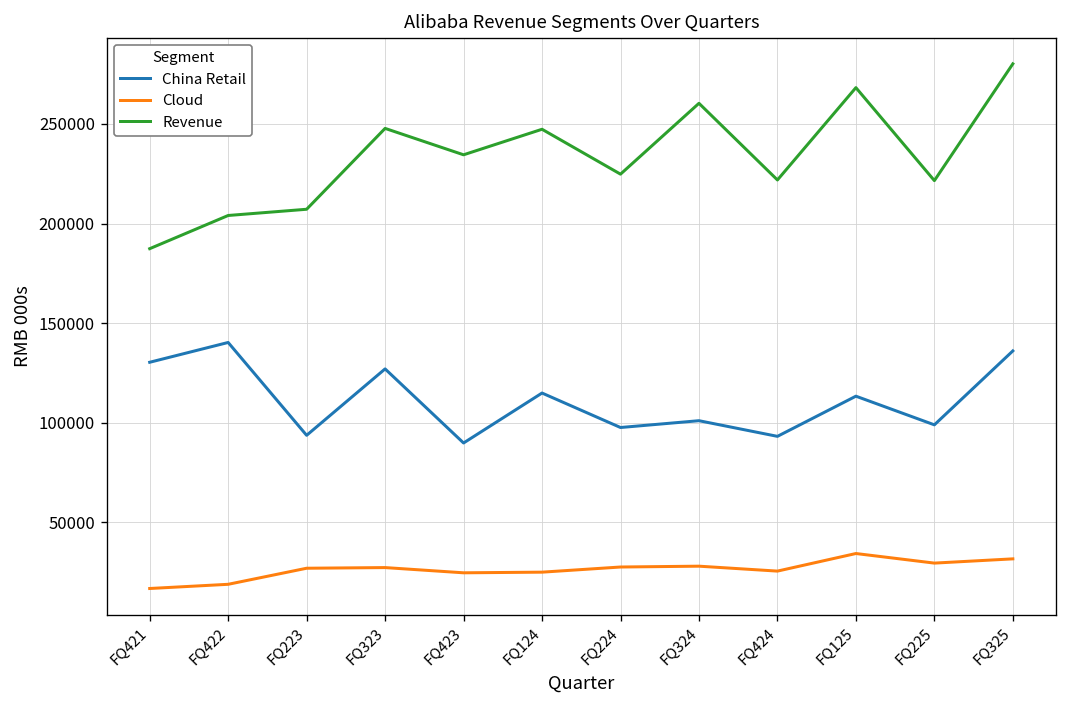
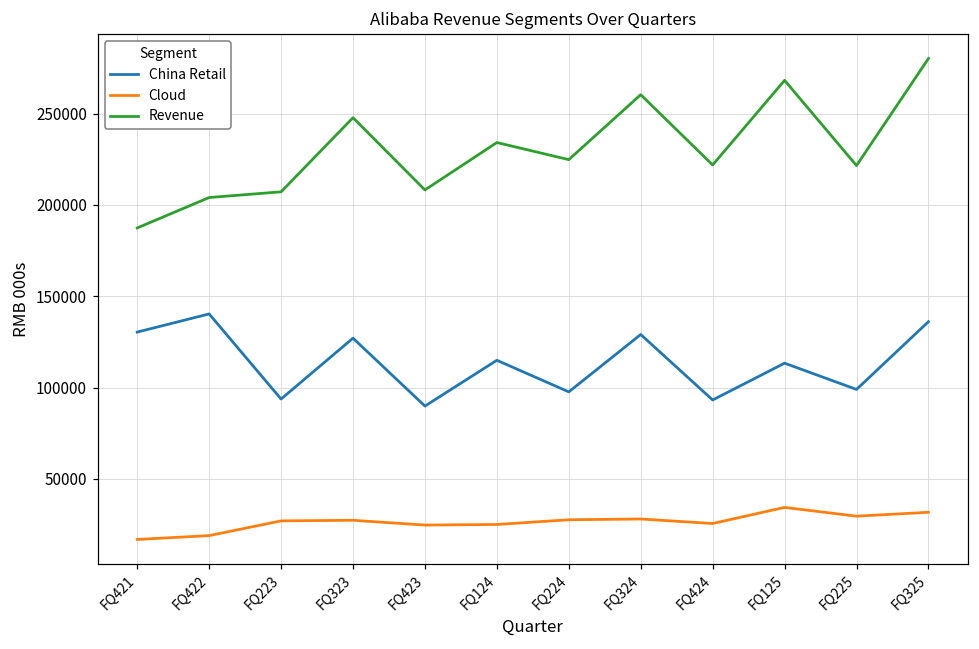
  {
    "China Retail": {
      "FQ421": 130000,
      "FQ422": 140000,
      "FQ223": 94000,
      "FQ323": 127000,
      "FQ423": 90000,
      "FQ124": 115000,
      "FQ224": 98000,
-     "FQ324": 101000,
+     "FQ324": 129000,
      "FQ424": 93000,
      "FQ125": 113000,
      "FQ225": 99000,
      "FQ325": 136000
    },
    "Cloud": {
      "FQ421": 17000,
      "FQ422": 19000,
      "FQ223": 27000,
      "FQ323": 27000,
      "FQ423": 25000,
      "FQ124": 25000,
      "FQ224": 28000,
      "FQ324": 28000,
      "FQ424": 26000,
      "FQ125": 34000,
      "FQ225": 30000,
      "FQ325": 32000
    },
    "Revenue": {
      "FQ421": 187000,
      "FQ422": 204000,
      "FQ223": 207000,
      "FQ323": 248000,
-     "FQ423": 235000,
-     "FQ124": 247000,
+     "FQ423": 208000,
+     "FQ124": 234000,
      "FQ224": 225000,
      "FQ324": 260000,
      "FQ424": 222000,
      "FQ125": 268000,
      "FQ225": 222000,
      "FQ325": 280000
    }
  }
